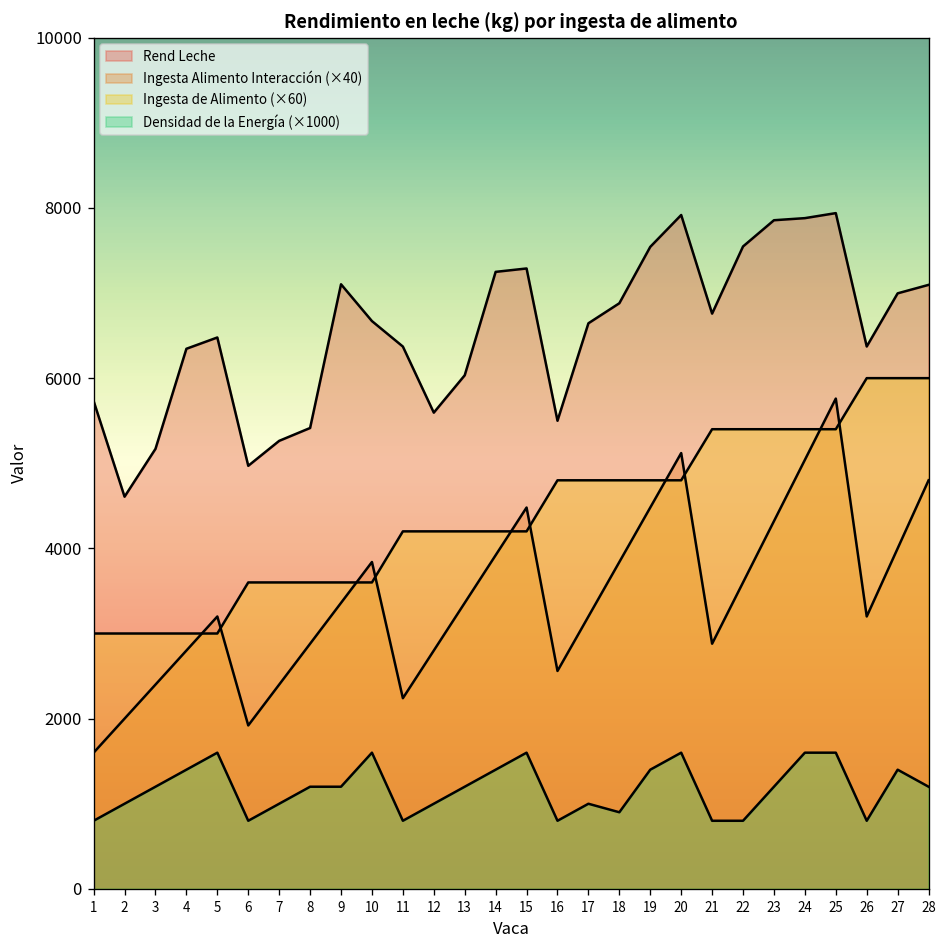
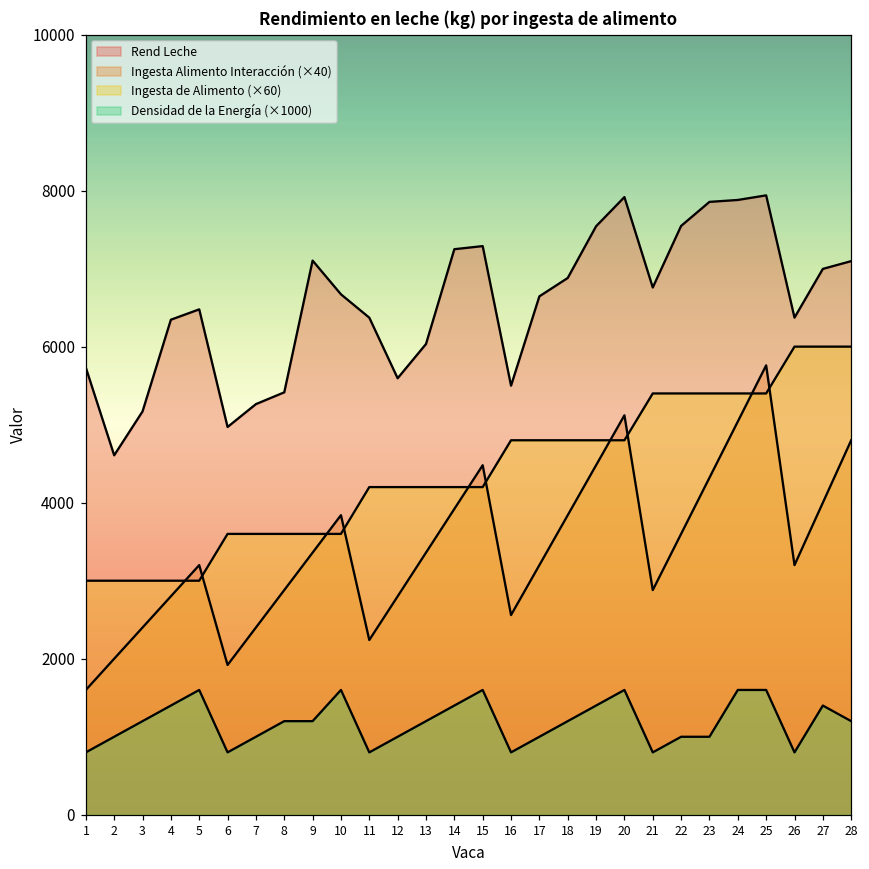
  {
    "Densidad de la Energía (×1000)": {
      "1": 800,
      "2": 1000,
      "3": 1200,
      "4": 1400,
      "5": 1600,
      "6": 800,
      "7": 1000,
      "8": 1200,
      "9": 1200,
      "10": 1600,
      "11": 800,
      "12": 1000,
      "13": 1200,
      "14": 1400,
      "15": 1600,
      "16": 800,
      "17": 1000,
-     "18": 900,
+     "18": 1200,
      "19": 1400,
      "20": 1600,
      "21": 800,
-     "22": 800,
-     "23": 1200,
+     "22": 1000,
+     "23": 1000,
      "24": 1600,
      "25": 1600,
      "26": 800,
      "27": 1400,
      "28": 1200
    }
  }
